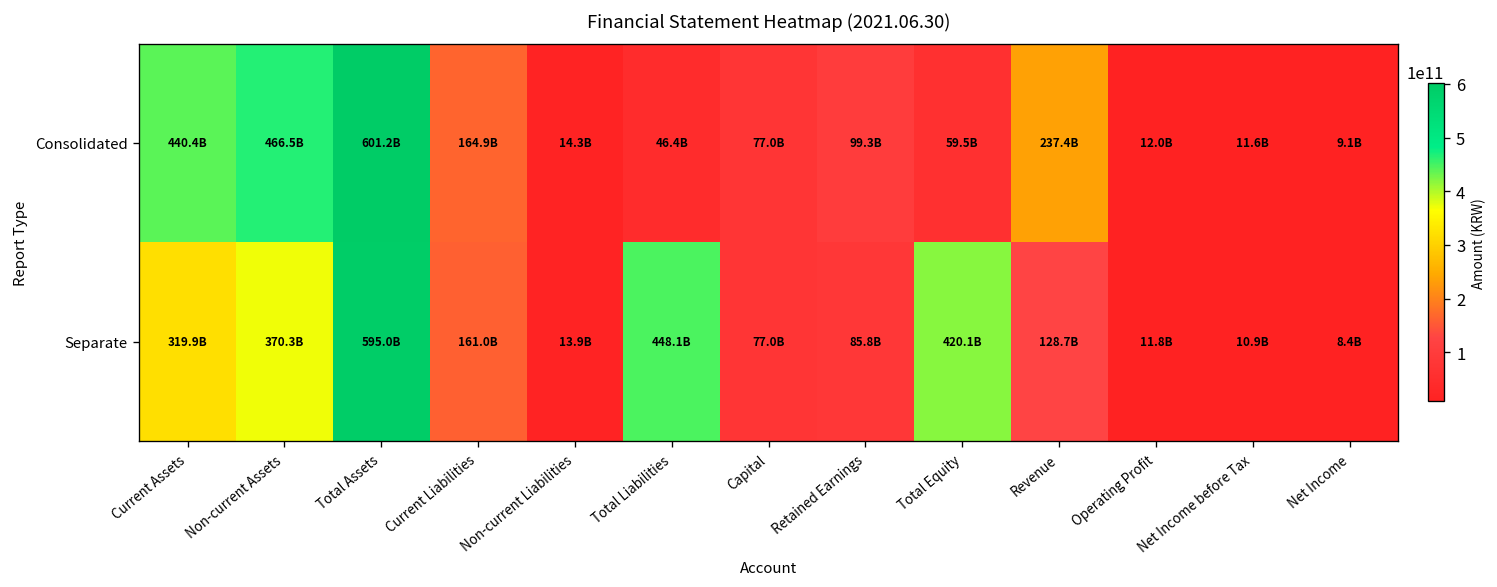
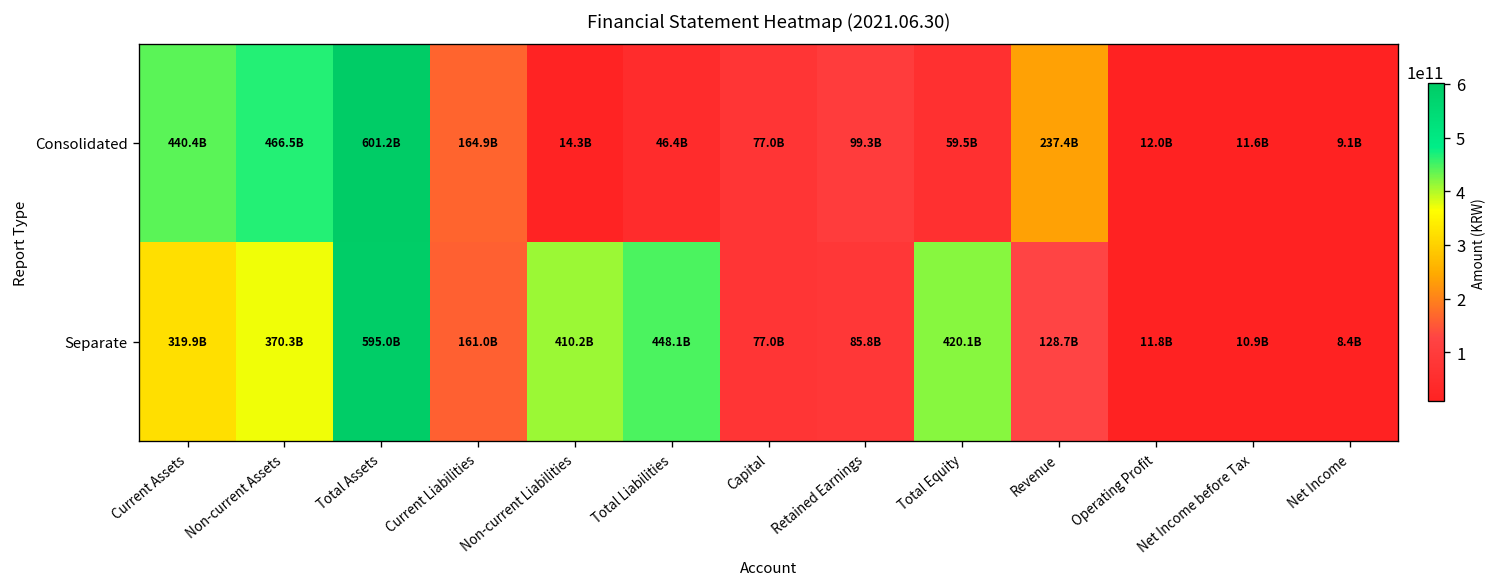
  {
    "Consolidated": {
      "Current Assets": "440.4B",
      "Non-current Assets": "466.5B",
      "Total Assets": "601.2B",
      "Current Liabilities": "164.9B",
      "Non-current Liabilities": "14.3B",
      "Total Liabilities": "46.4B",
      "Capital": "77.0B",
      "Retained Earnings": "99.3B",
      "Total Equity": "59.5B",
      "Revenue": "237.4B",
      "Operating Profit": "12.0B",
      "Net Income before Tax": "11.6B",
      "Net Income": "9.1B"
    },
    "Separate": {
      "Current Assets": "319.9B",
      "Non-current Assets": "370.3B",
      "Total Assets": "595.0B",
      "Current Liabilities": "161.0B",
-     "Non-current Liabilities": "13.9B",
+     "Non-current Liabilities": "410.2B",
      "Total Liabilities": "448.1B",
      "Capital": "77.0B",
      "Retained Earnings": "85.8B",
      "Total Equity": "420.1B",
      "Revenue": "128.7B",
      "Operating Profit": "11.8B",
      "Net Income before Tax": "10.9B",
      "Net Income": "8.4B"
    }
  }
